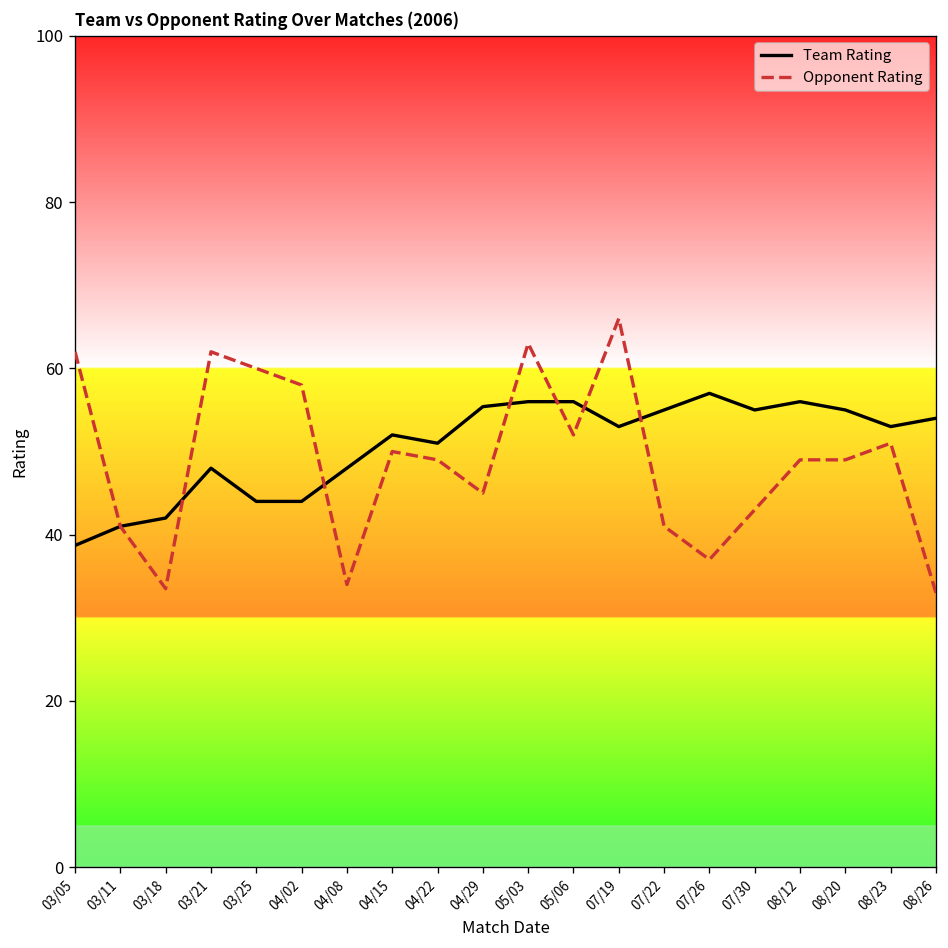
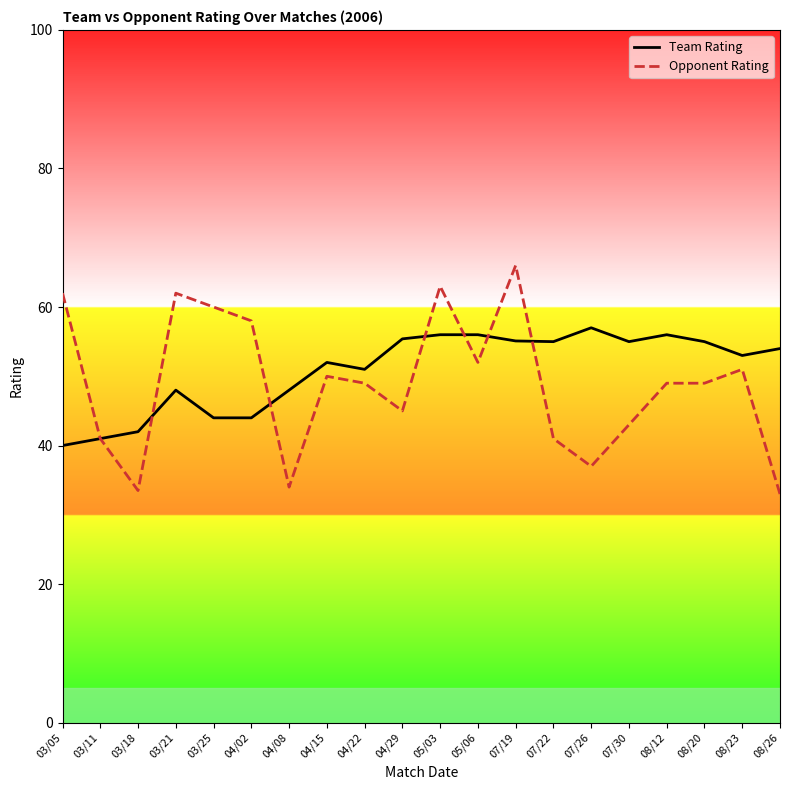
  {
    "Team Rating": {
-     "03/05": 39,
+     "03/05": 40,
      "03/18": 42,
      "03/21": 48,
      "03/25": 44,
      "04/02": 44,
      "04/08": 48,
      "04/15": 52,
      "04/22": 51,
      "04/29": 55,
      "05/03": 56,
      "05/06": 56,
-     "07/19": 53,
+     "07/19": 55,
      "07/22": 55,
      "07/26": 57,
      "07/30": 55,
      "08/12": 56,
      "08/20": 55,
      "08/23": 53,
      "08/26": 54
    },
    "Opponent Rating": {
      "03/05": 62,
      "03/18": 34,
      "03/21": 62,
      "03/25": 60,
      "04/02": 58,
      "04/08": 34,
      "04/15": 50,
      "04/22": 49,
      "04/29": 45,
      "05/03": 63,
      "05/06": 52,
      "07/19": 66,
      "07/22": 41,
      "07/26": 37,
      "07/30": 43,
      "08/12": 49,
      "08/20": 49,
      "08/23": 51,
      "08/26": 33
    }
  }
